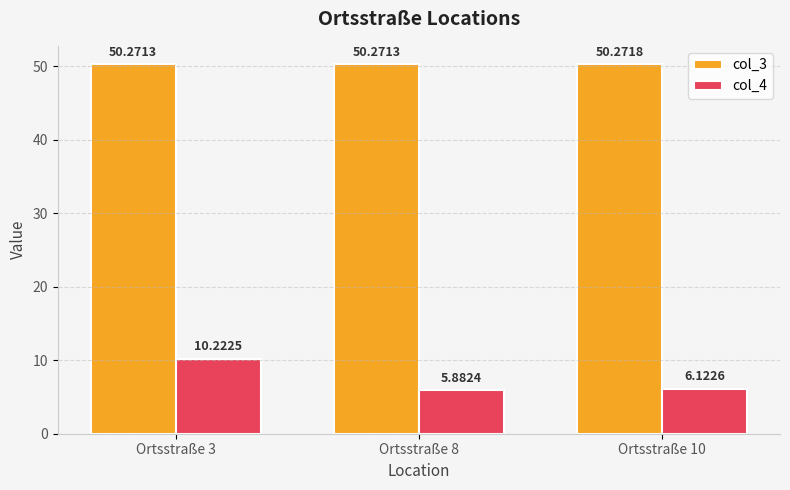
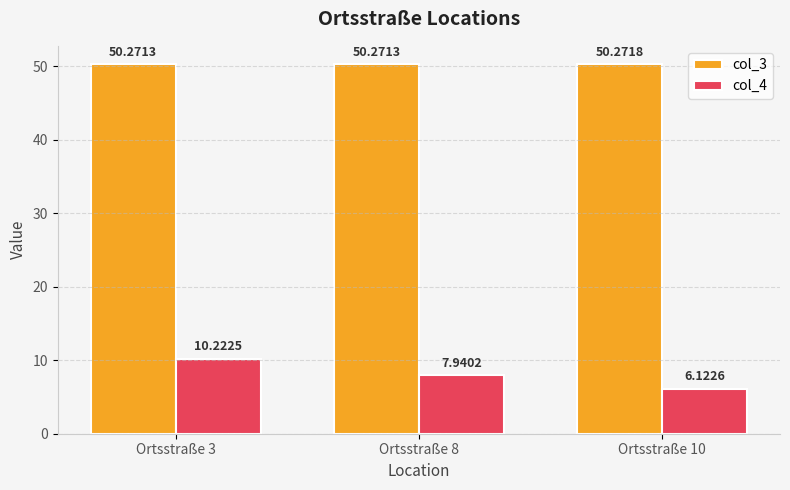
  {
    "col_3": {
      "Ortsstraße 3": 50.2713,
      "Ortsstraße 8": 50.2713,
      "Ortsstraße 10": 50.2718
    },
    "col_4": {
      "Ortsstraße 3": 10.2225,
-     "Ortsstraße 8": 5.8824,
+     "Ortsstraße 8": 7.9402,
      "Ortsstraße 10": 6.1226
    }
  }
